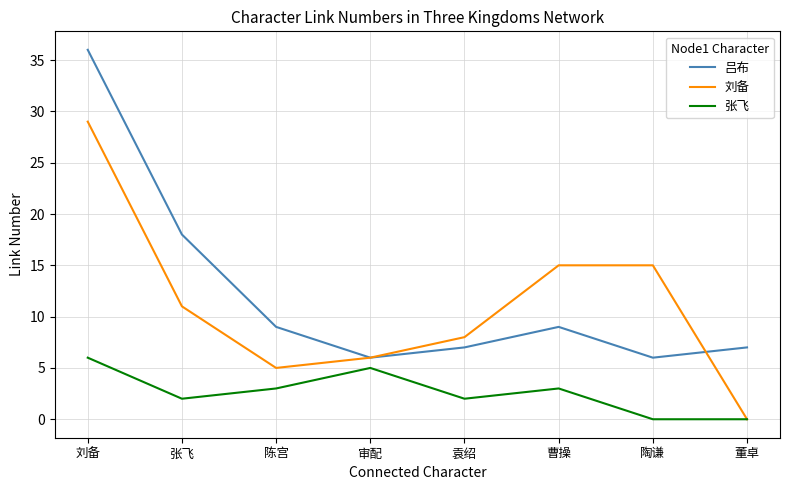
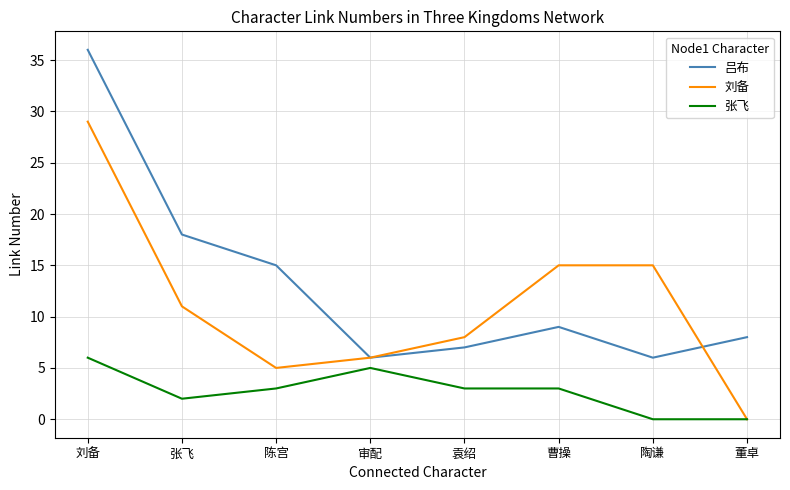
  {
    "吕布": {
      "刘备": 36,
      "张飞": 18,
-     "陈宫": 9,
+     "陈宫": 15,
      "袁绍": 7,
      "曹操": 9,
      "陶谦": 6,
-     "董卓": 7
+     "董卓": 8
    },
    "刘备": {
      "刘备": 29,
      "张飞": 11,
      "陈宫": 5,
      "袁绍": 8,
      "曹操": 15,
      "陶谦": 15
    },
    "张飞": {
      "刘备": 6,
      "张飞": 2,
      "陈宫": 3,
      "审配": 5,
-     "袁绍": 2,
+     "袁绍": 3,
      "曹操": 3,
      "陶谦": 0
    }
  }
